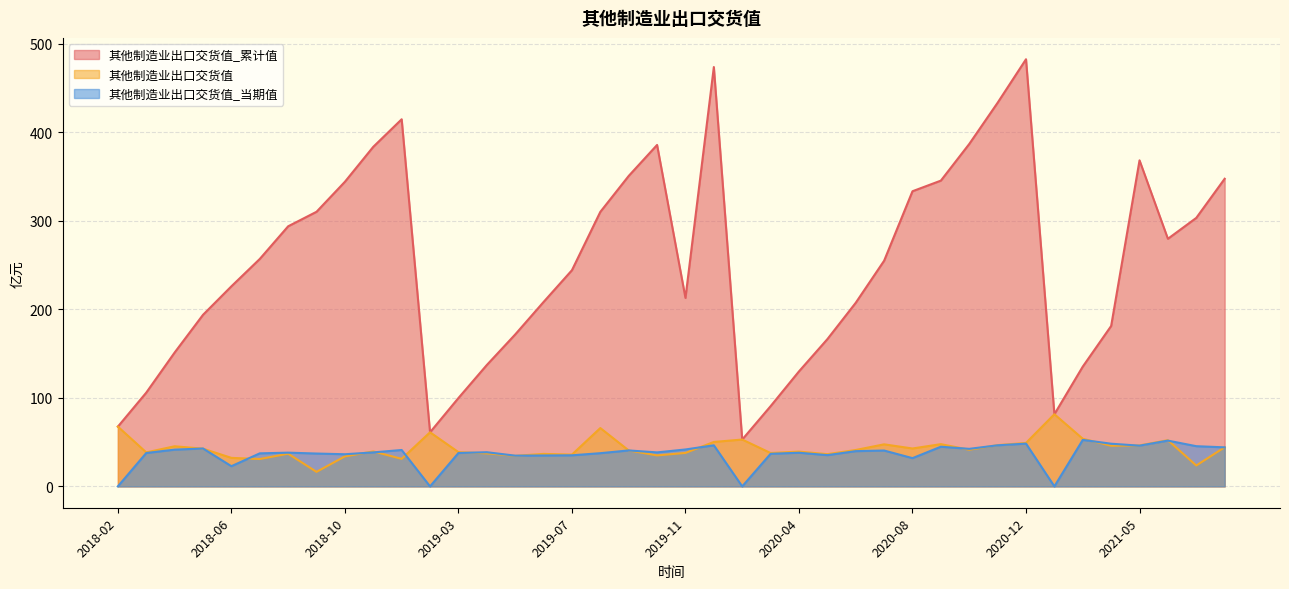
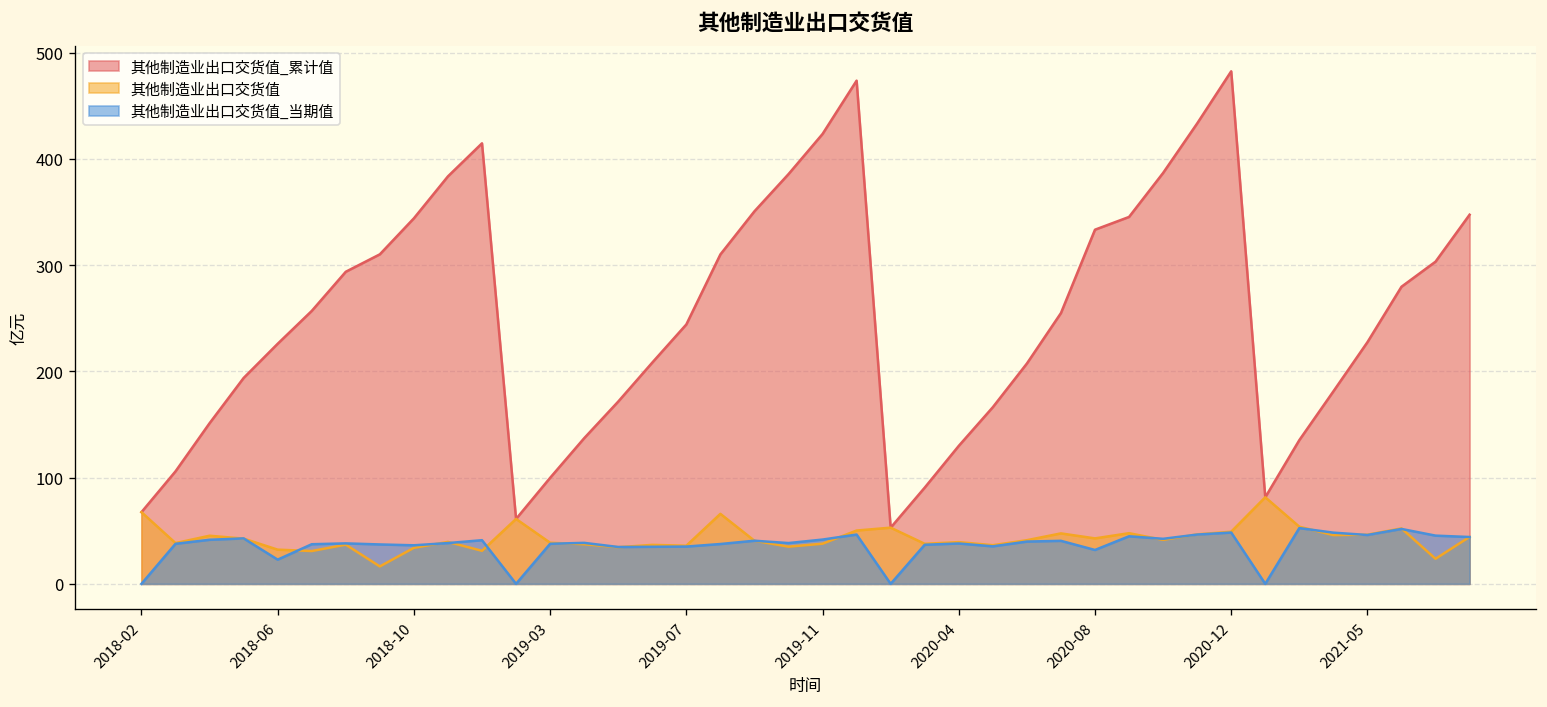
  {
    "其他制造业出口交货值_累计值": {
      "2018-06": 230,
      "2018-10": 340,
      "2019-03": 100,
      "2019-07": 240,
-     "2019-11": 210,
+     "2019-11": 420,
      "2020-04": 130,
      "2020-08": 330,
      "2020-12": 480,
-     "2021-05": 370
+     "2021-05": 230
    },
    "其他制造业出口交货值": {
      "2018-06": 30,
      "2019-11": 40,
      "2020-08": 40
    },
    "其他制造业出口交货值_当期值": {
      "2018-02": 0,
      "2018-06": 20,
      "2019-11": 40,
      "2020-08": 30
    }
  }
